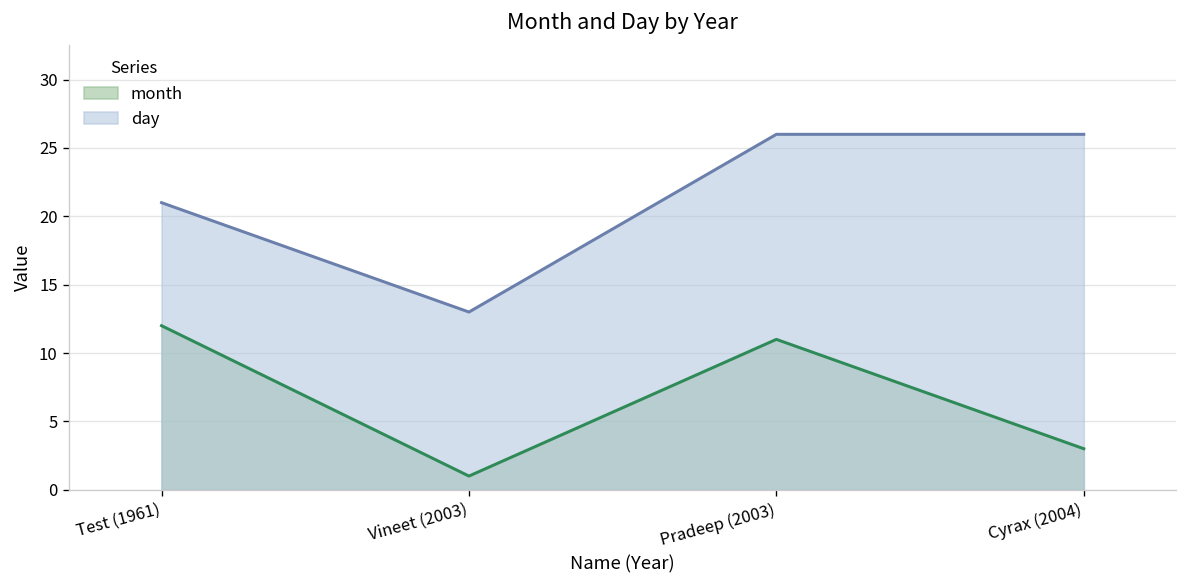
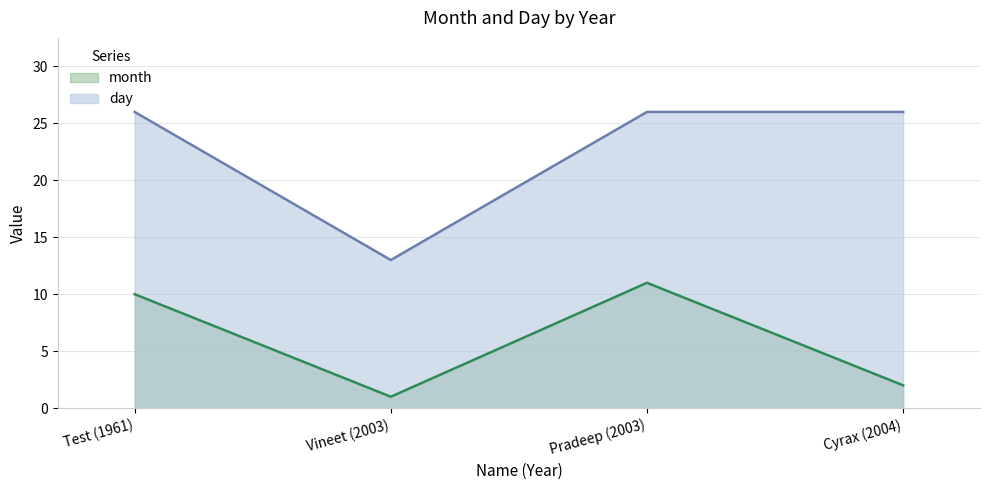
  {
    "month": {
-     "Test (1961)": 12,
+     "Test (1961)": 10,
      "Vineet (2003)": 1,
      "Pradeep (2003)": 11,
-     "Cyrax (2004)": 3
+     "Cyrax (2004)": 2
    },
    "day": {
-     "Test (1961)": 21,
+     "Test (1961)": 26,
      "Vineet (2003)": 13,
      "Pradeep (2003)": 26,
      "Cyrax (2004)": 26
    }
  }
